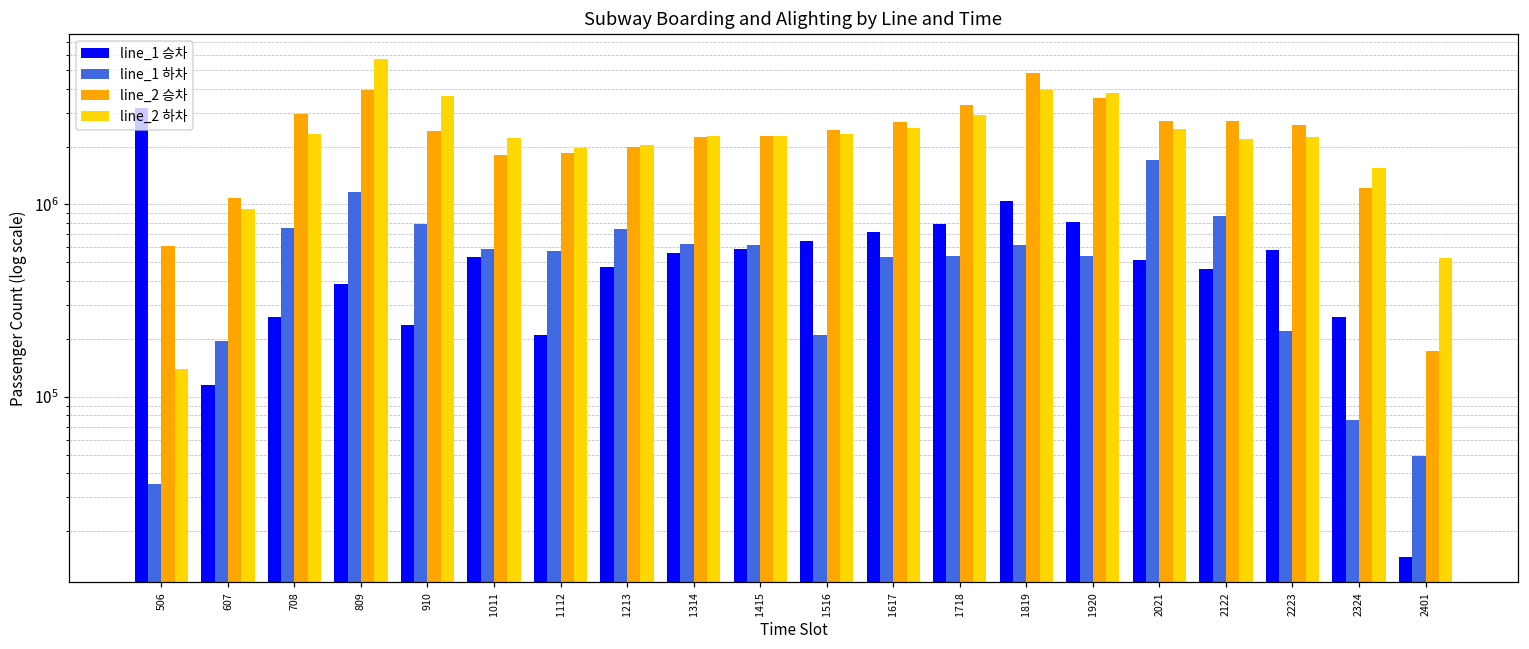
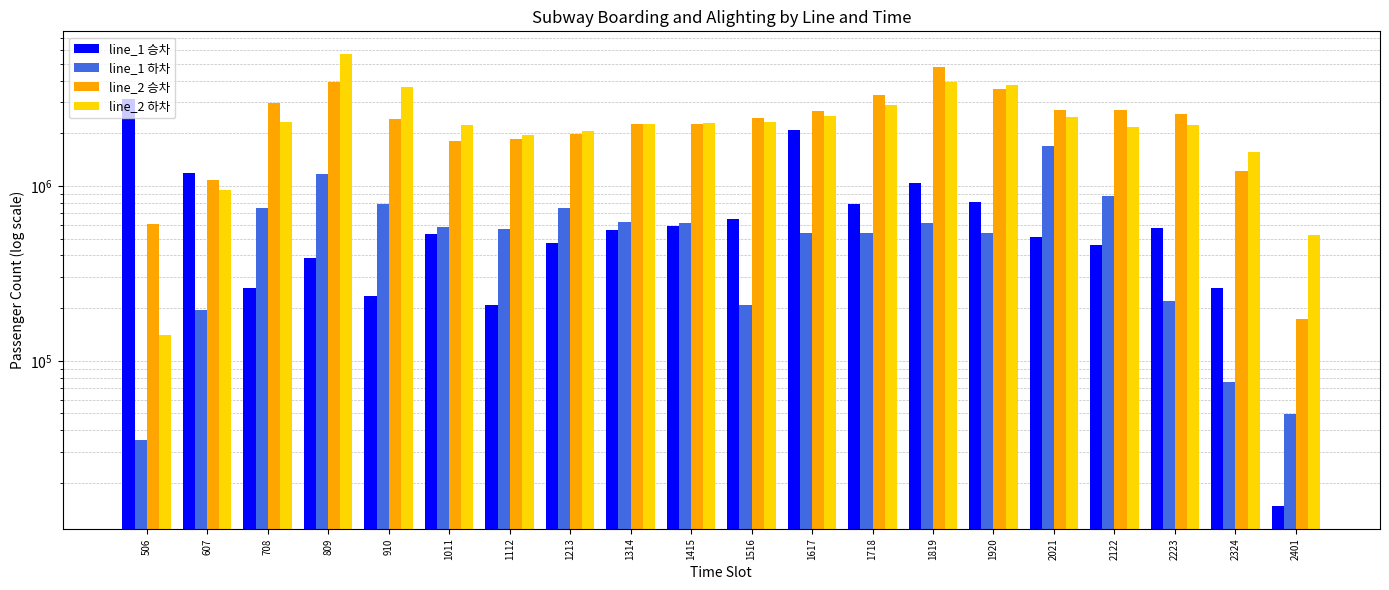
  {
    "line_1 승차": {
-     "607": 110000,
+     "607": 1200000,
      "708": 260000,
      "809": 380000,
      "910": 240000,
      "1011": 530000,
      "1112": 210000,
      "1213": 470000,
      "1314": 560000,
      "1415": 590000,
      "1516": 650000,
-     "1617": 720000,
+     "1617": 2100000,
      "1718": 800000,
      "1819": 1000000,
      "1920": 800000,
      "2021": 510000,
      "2122": 460000,
      "2223": 580000,
      "2324": 260000,
      "2401": 15000
    },
    "line_1 하차": {
      "506": 35000,
      "607": 200000,
      "708": 750000,
      "809": 1200000,
      "910": 800000,
      "1011": 590000,
      "1112": 570000,
      "1213": 750000,
      "1314": 630000,
      "1415": 610000,
      "1516": 210000,
      "1617": 530000,
      "1718": 540000,
      "1819": 610000,
      "1920": 540000,
      "2021": 1700000,
      "2122": 900000,
      "2223": 220000,
      "2324": 80000,
      "2401": 49000
    }
  }
